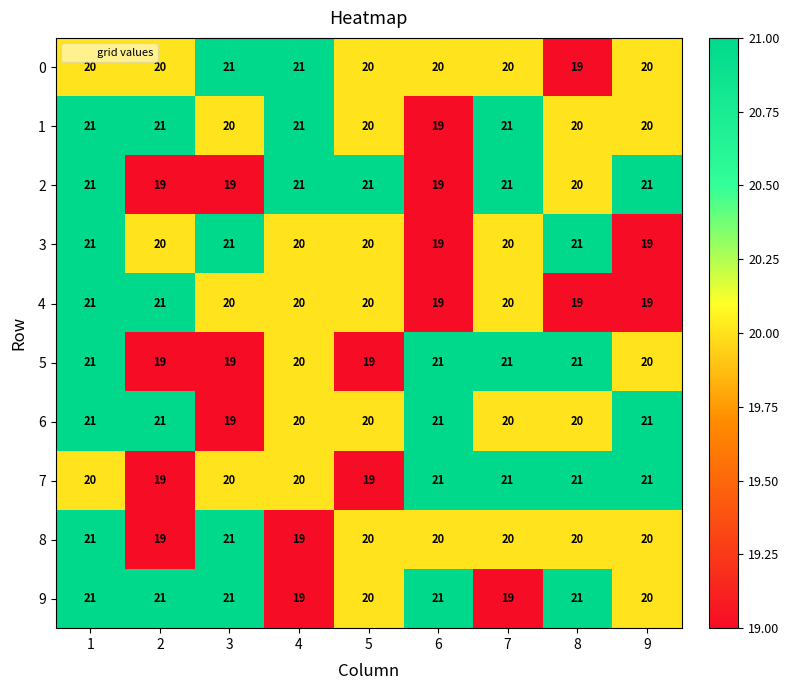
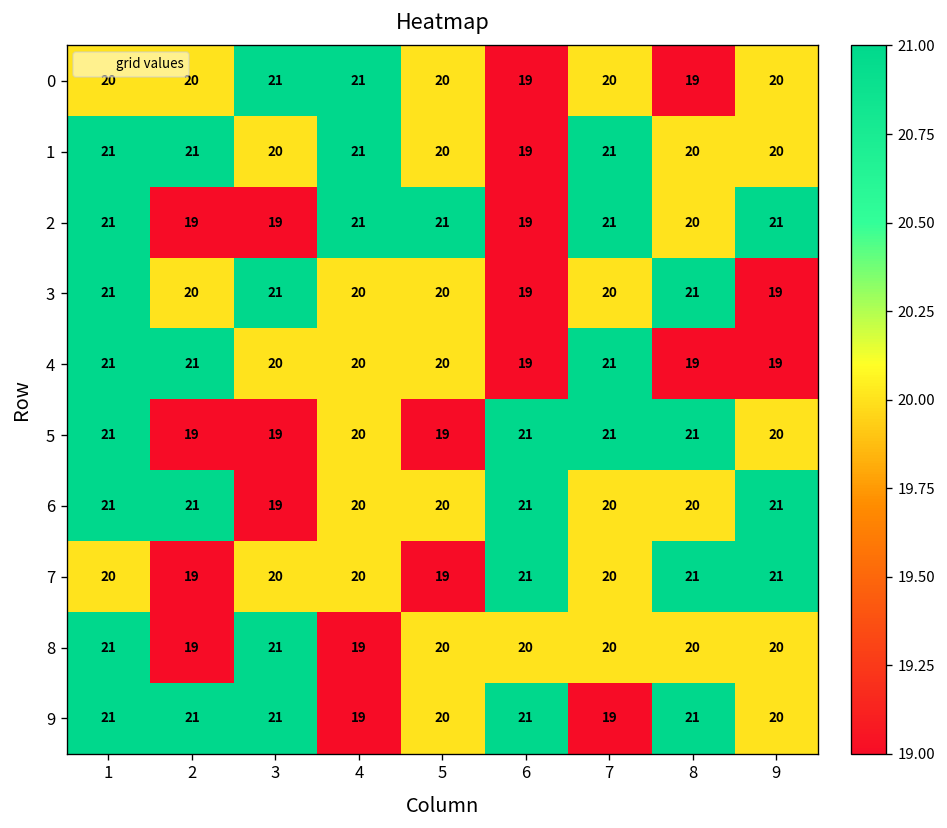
  {
    "0": {
      "3": 21,
      "4": 21,
      "5": 20,
-     "6": 20,
+     "6": 19,
      "7": 20,
      "8": 19,
      "9": 20
    },
    "1": {
      "1": 21,
      "2": 21,
      "3": 20,
      "4": 21,
      "5": 20,
      "6": 19,
      "7": 21,
      "8": 20,
      "9": 20
    },
    "2": {
      "1": 21,
      "2": 19,
      "3": 19,
      "4": 21,
      "5": 21,
      "6": 19,
      "7": 21,
      "8": 20,
      "9": 21
    },
    "3": {
      "1": 21,
      "2": 20,
      "3": 21,
      "4": 20,
      "5": 20,
      "6": 19,
      "7": 20,
      "8": 21,
      "9": 19
    },
    "4": {
      "1": 21,
      "2": 21,
      "3": 20,
      "4": 20,
      "5": 20,
      "6": 19,
-     "7": 20,
+     "7": 21,
      "8": 19,
      "9": 19
    },
    "5": {
      "1": 21,
      "2": 19,
      "3": 19,
      "4": 20,
      "5": 19,
      "6": 21,
      "7": 21,
      "8": 21,
      "9": 20
    },
    "6": {
      "1": 21,
      "2": 21,
      "3": 19,
      "4": 20,
      "5": 20,
      "6": 21,
      "7": 20,
      "8": 20,
      "9": 21
    },
    "7": {
      "1": 20,
      "2": 19,
      "3": 20,
      "4": 20,
      "5": 19,
      "6": 21,
-     "7": 21,
+     "7": 20,
      "8": 21,
      "9": 21
    },
    "8": {
      "1": 21,
      "2": 19,
      "3": 21,
      "4": 19,
      "5": 20,
      "6": 20,
      "7": 20,
      "8": 20,
      "9": 20
    },
    "9": {
      "1": 21,
      "2": 21,
      "3": 21,
      "4": 19,
      "5": 20,
      "6": 21,
      "7": 19,
      "8": 21,
      "9": 20
    }
  }
